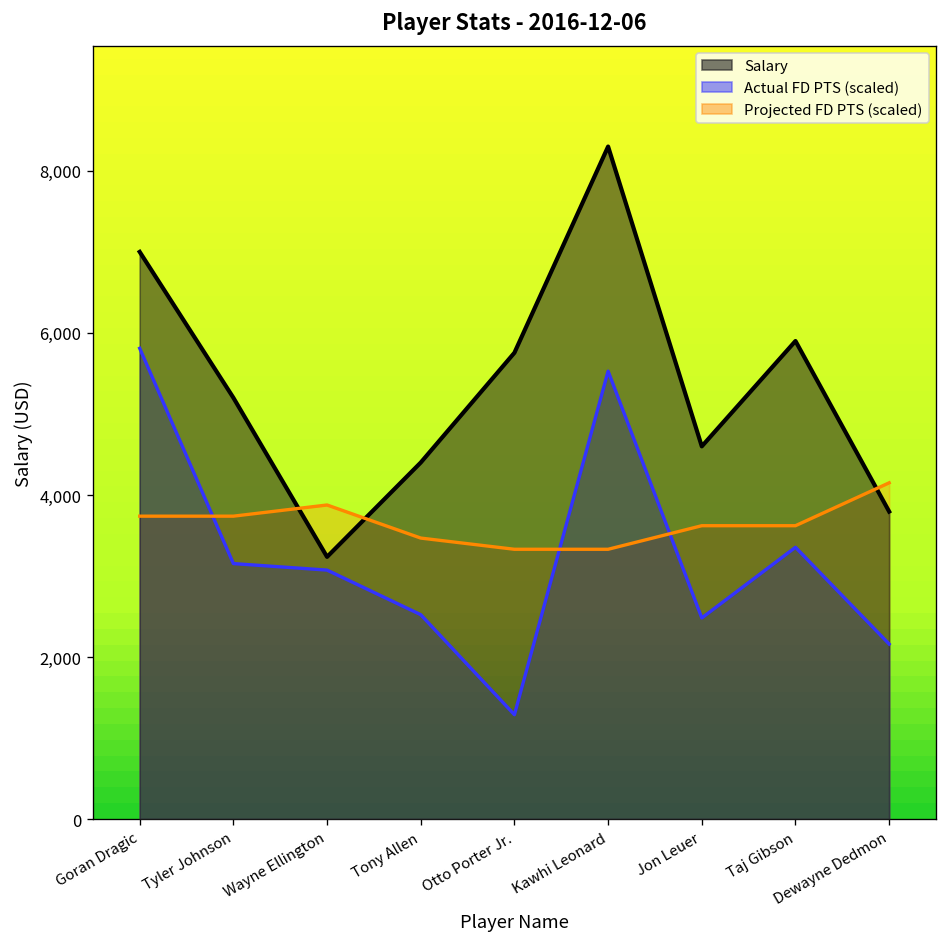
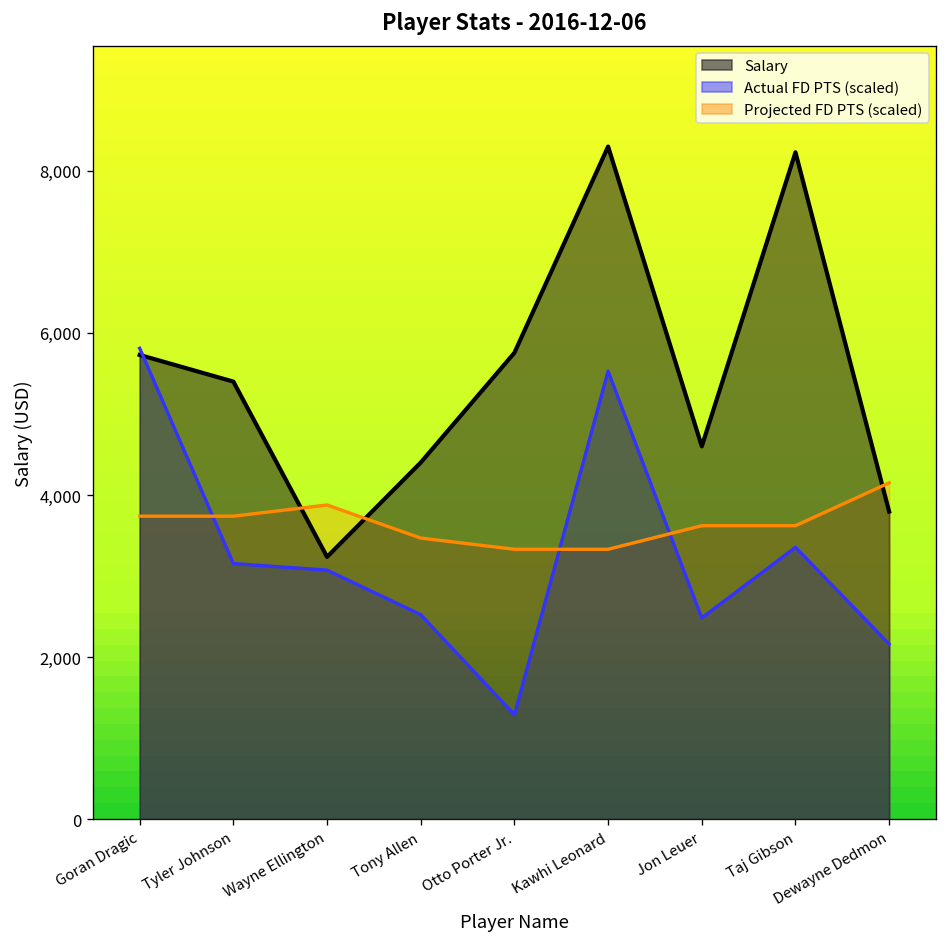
  {
    "Salary": {
-     "Goran Dragic": "7,000",
-     "Tyler Johnson": "5,200",
+     "Goran Dragic": "5,700",
+     "Tyler Johnson": "5,400",
      "Wayne Ellington": "3,200",
      "Tony Allen": "4,400",
      "Otto Porter Jr.": "5,800",
      "Kawhi Leonard": "8,300",
      "Jon Leuer": "4,600",
-     "Taj Gibson": "5,900",
+     "Taj Gibson": "8,200",
      "Dewayne Dedmon": "3,800"
    }
  }
